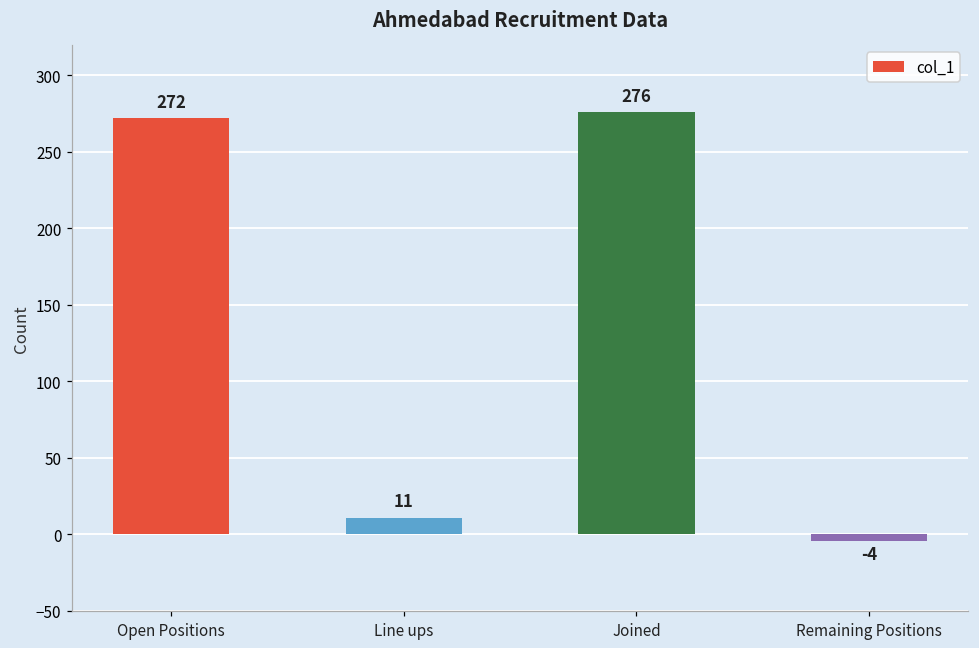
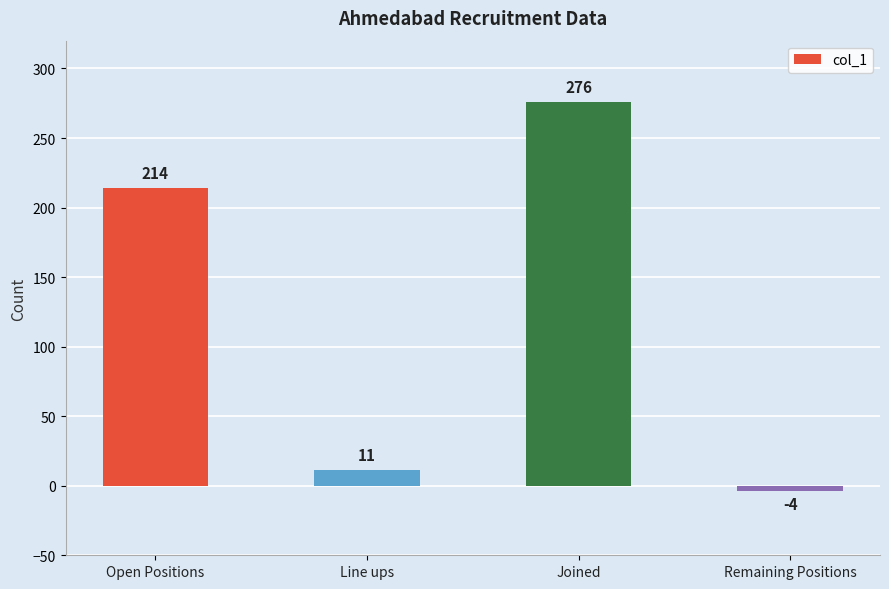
  {
-   "Open Positions": 272,
+   "Open Positions": 214,
    "Line ups": 11,
    "Joined": 276,
    "Remaining Positions": -4
  }
